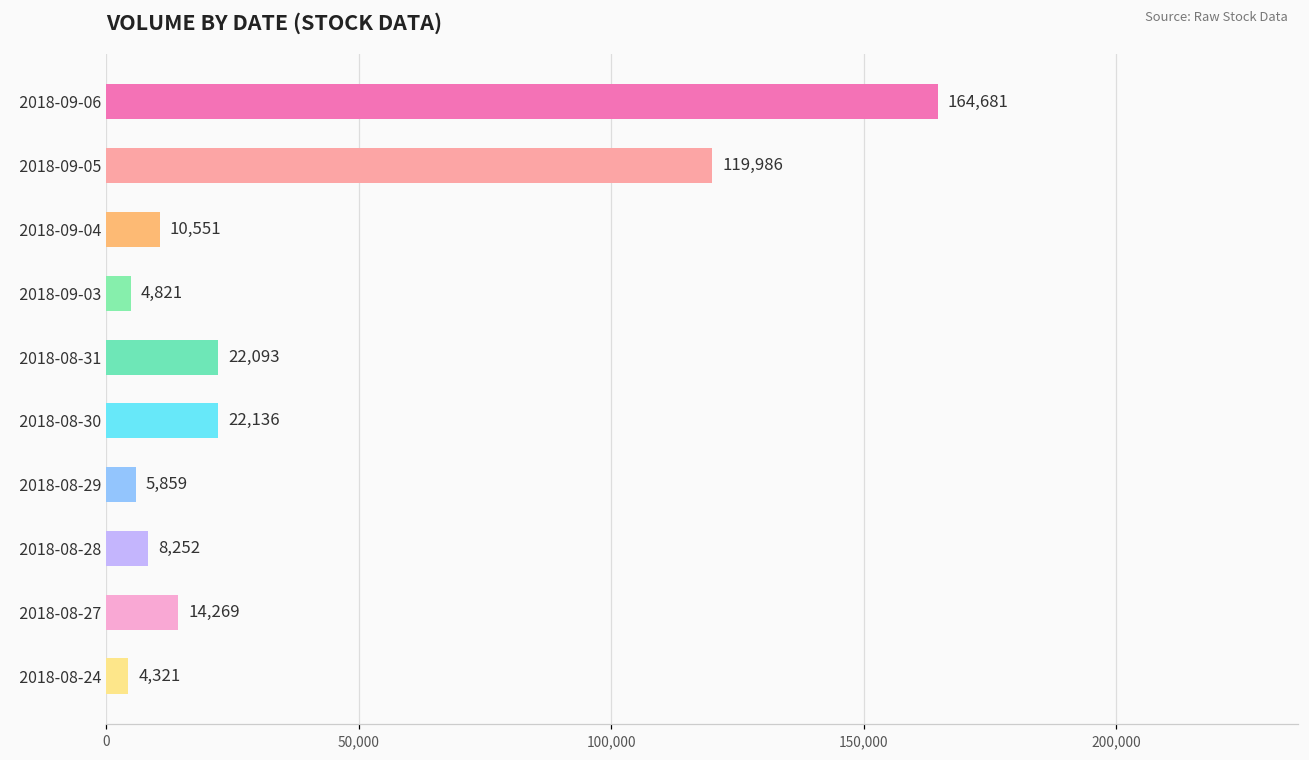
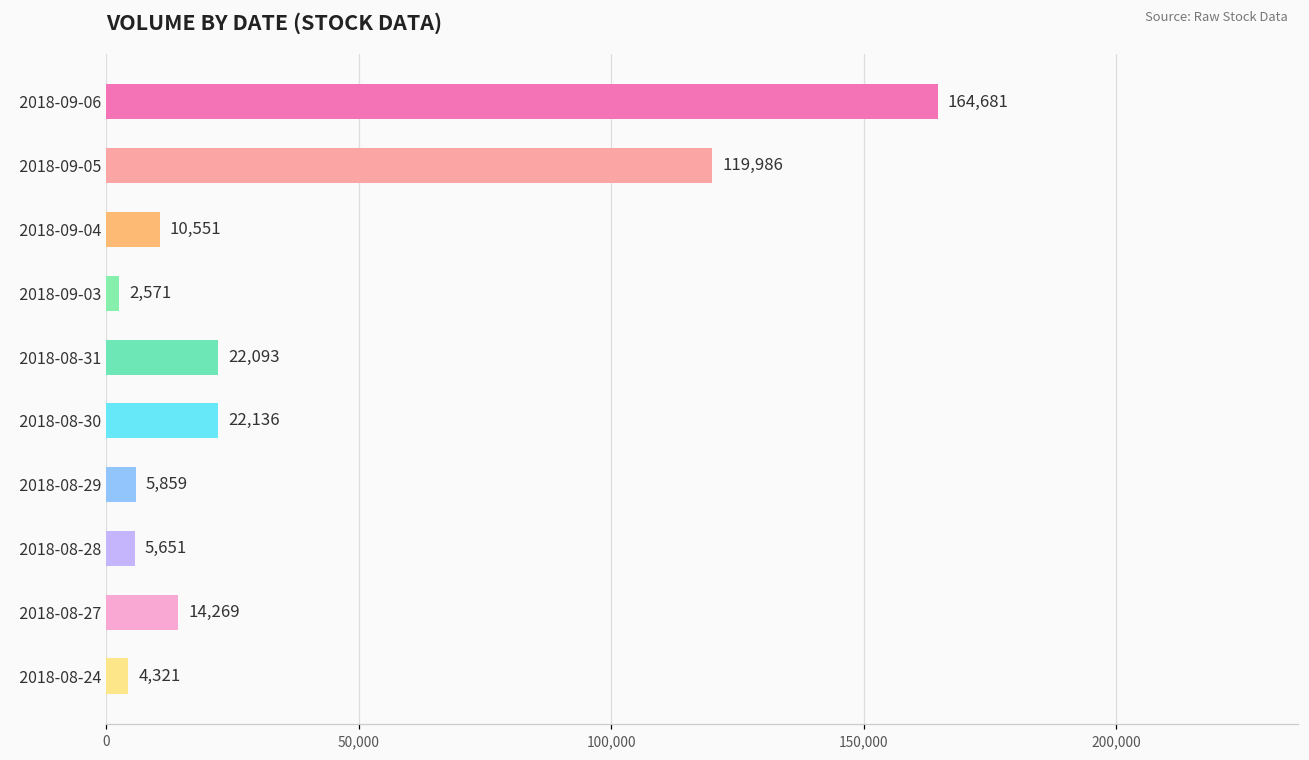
  {
    "2018-09-06": "164,681",
    "2018-09-05": "119,986",
    "2018-09-04": "10,551",
-   "2018-09-03": "4,821",
+   "2018-09-03": "2,571",
    "2018-08-31": "22,093",
    "2018-08-30": "22,136",
    "2018-08-29": "5,859",
-   "2018-08-28": "8,252",
+   "2018-08-28": "5,651",
    "2018-08-27": "14,269",
    "2018-08-24": "4,321"
  }
